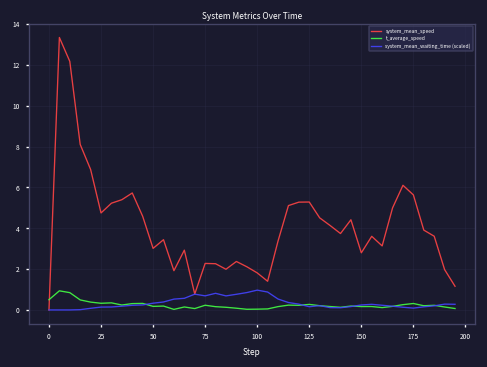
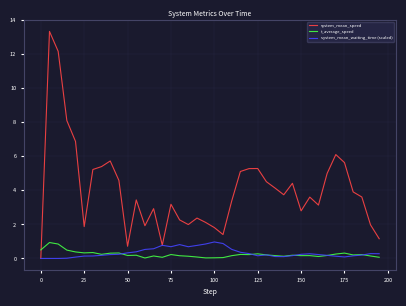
  {
    "system_mean_speed": {
-     "25": 4.7,
-     "50": 3.0,
-     "75": 2.3,
+     "25": 1.9,
+     "50": 0.7,
+     "75": 3.2,
      "100": 1.8,
      "125": 5.3,
      "150": 2.8,
      "175": 5.6
    },
    "t_average_speed": {
      "0": 0.5,
      "25": 0.3,
      "50": 0.2,
      "75": 0.2,
      "100": 0.0,
      "175": 0.3
    },
    "system_mean_waiting_time (scaled)": {
      "25": 0.1,
      "50": 0.3,
      "75": 0.7,
      "100": 1.0,
      "175": 0.1
    }
  }
